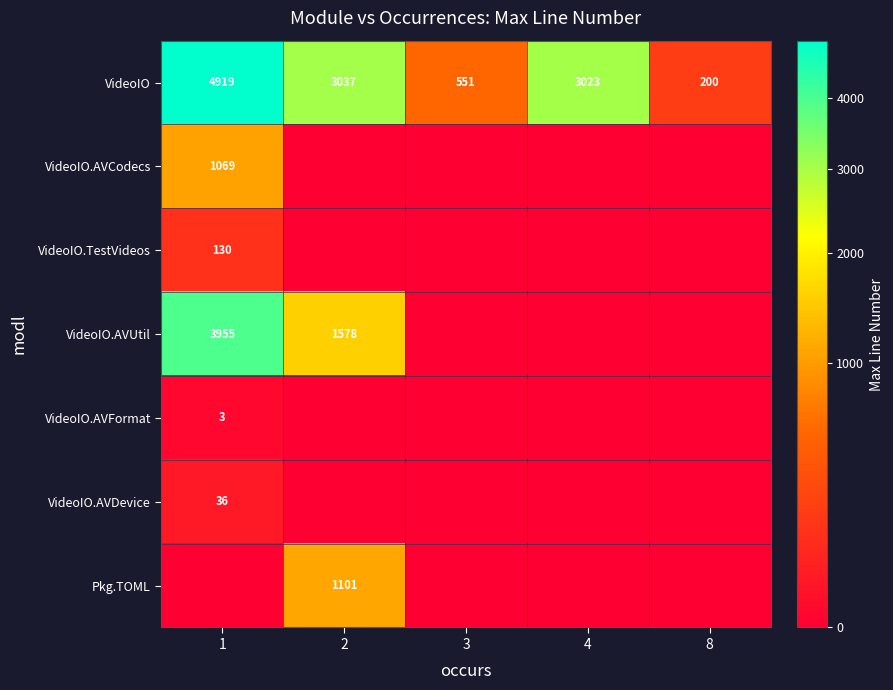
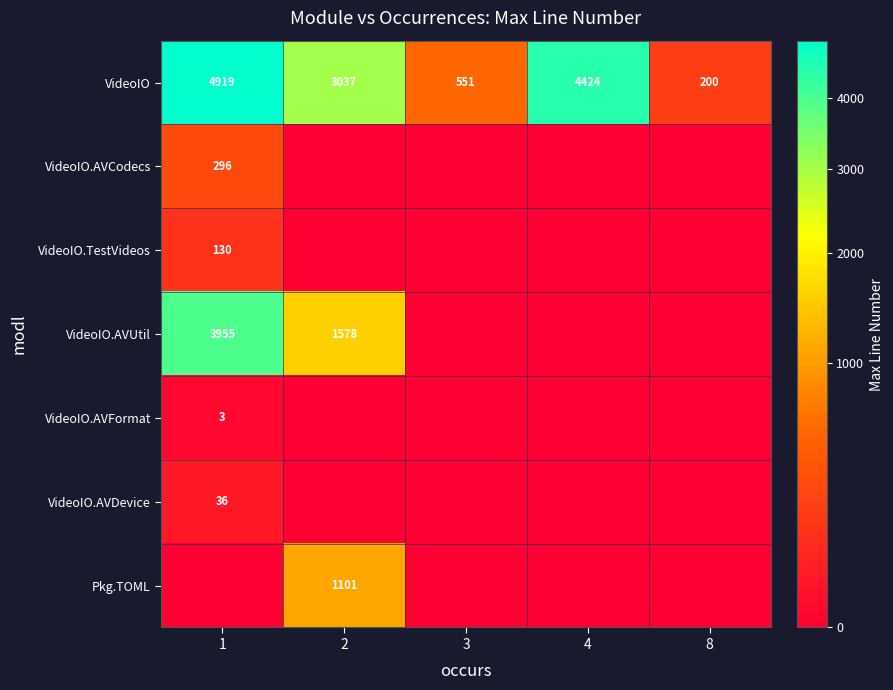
  {
    "VideoIO": {
      "1": 4919,
      "2": 3037,
      "3": 551,
-     "4": 3023,
+     "4": 4424,
      "8": 200
    },
    "VideoIO.AVCodecs": {
-     "1": 1069
+     "1": 296
    },
    "VideoIO.TestVideos": {
      "1": 130
    },
    "VideoIO.AVUtil": {
      "1": 3955,
      "2": 1578
    },
    "VideoIO.AVFormat": {
      "1": 3
    },
    "VideoIO.AVDevice": {
      "1": 36
    },
    "Pkg.TOML": {
      "2": 1101
    }
  }
